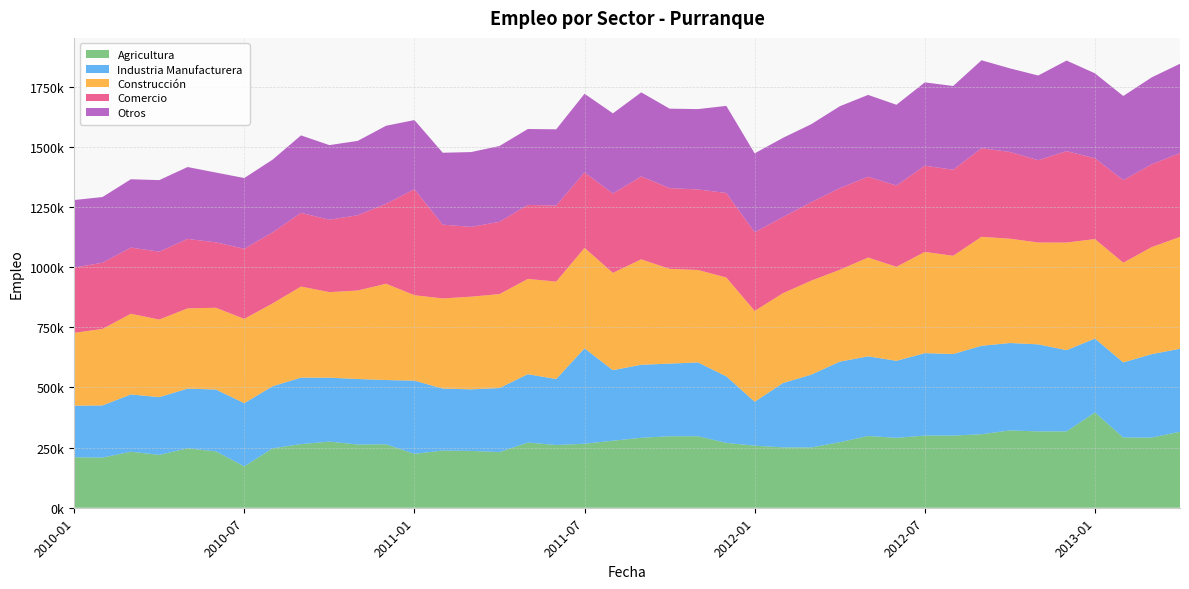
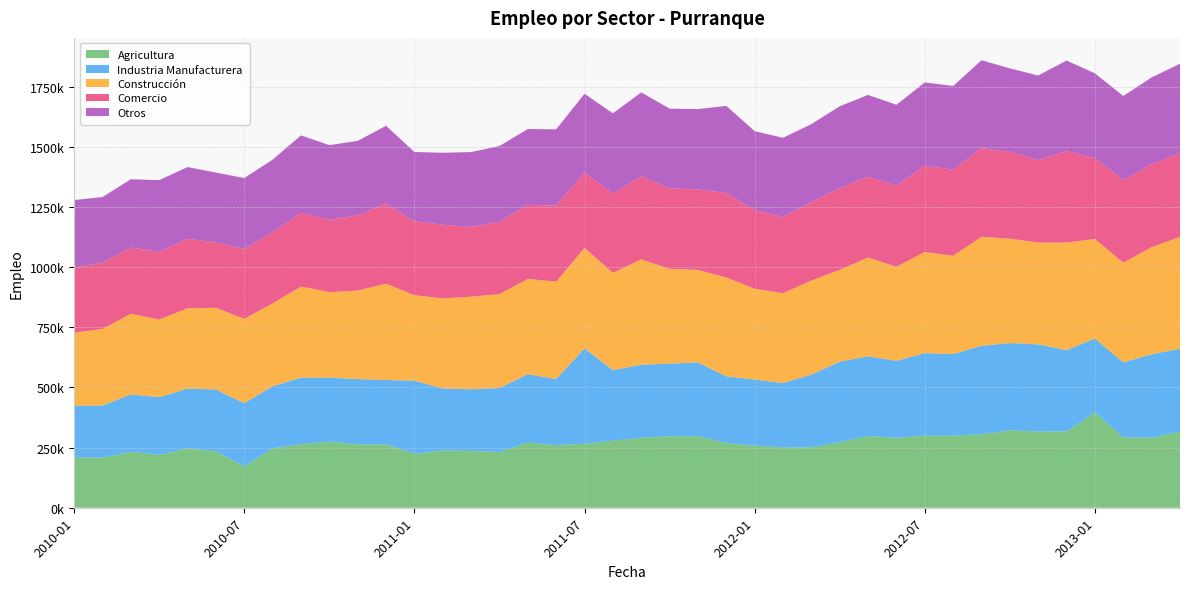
  {
    "Agricultura": {
      "2010-01": 210000,
      "2010-07": 170000,
      "2011-01": 220000,
      "2011-07": 270000,
      "2012-01": 260000,
      "2012-07": 300000,
      "2013-01": 400000
    },
    "Industria Manufacturera": {
      "2010-01": 210000,
      "2010-07": 260000,
      "2011-01": 300000,
      "2011-07": 400000,
-     "2012-01": 180000,
+     "2012-01": 270000,
      "2012-07": 340000,
      "2013-01": 310000
    },
    "Construcción": {
      "2010-01": 300000,
      "2010-07": 350000,
      "2011-01": 360000,
      "2011-07": 420000,
      "2012-01": 380000,
      "2012-07": 420000,
      "2013-01": 410000
    },
    "Comercio": {
      "2010-01": 270000,
      "2010-07": 290000,
-     "2011-01": 440000,
+     "2011-01": 310000,
      "2011-07": 310000,
      "2012-01": 330000,
      "2012-07": 360000,
      "2013-01": 340000
    },
    "Otros": {
      "2010-01": 280000,
      "2010-07": 290000,
      "2011-01": 290000,
      "2011-07": 330000,
      "2012-01": 330000,
      "2012-07": 350000,
      "2013-01": 350000
    }
  }
